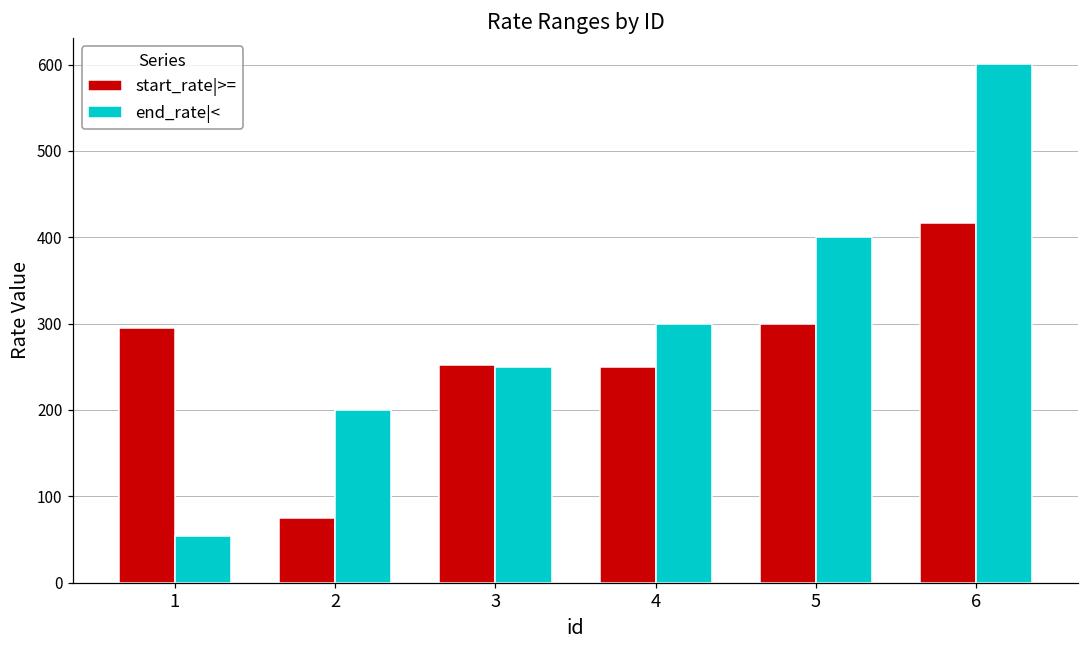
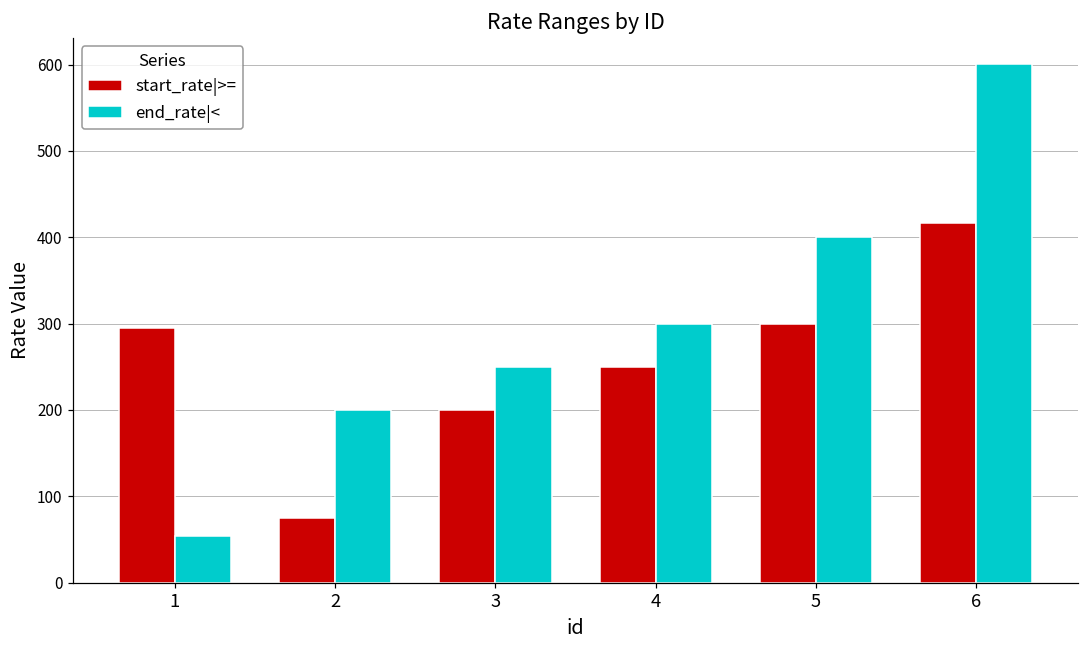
  {
    "start_rate|>=": {
      "1": 300,
      "2": 80,
-     "3": 250,
+     "3": 200,
      "4": 250,
      "5": 300,
      "6": 420
    },
    "end_rate|<": {
      "1": 50,
      "2": 200,
      "3": 250,
      "4": 300,
      "5": 400,
      "6": 600
    }
  }
